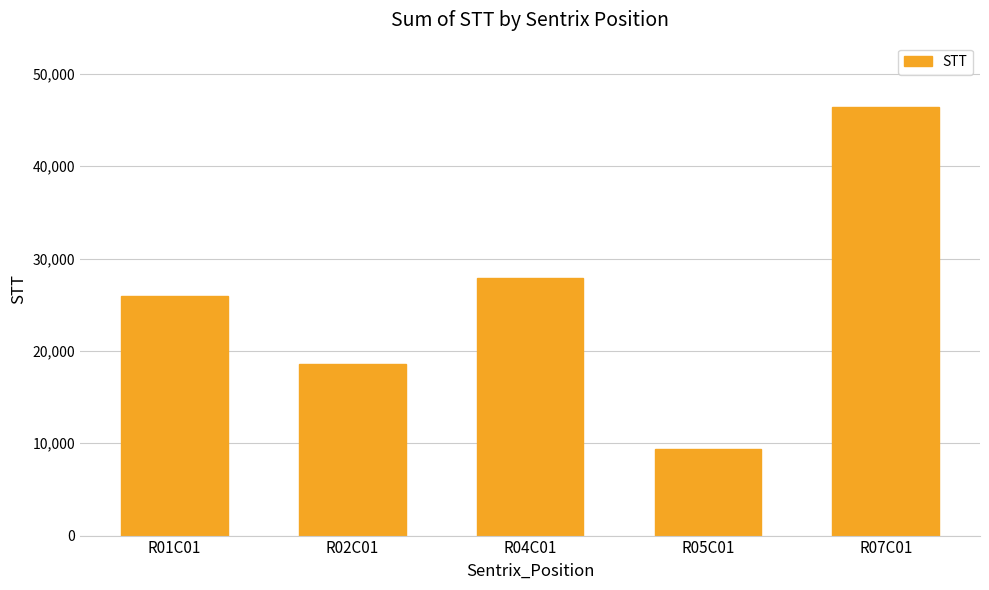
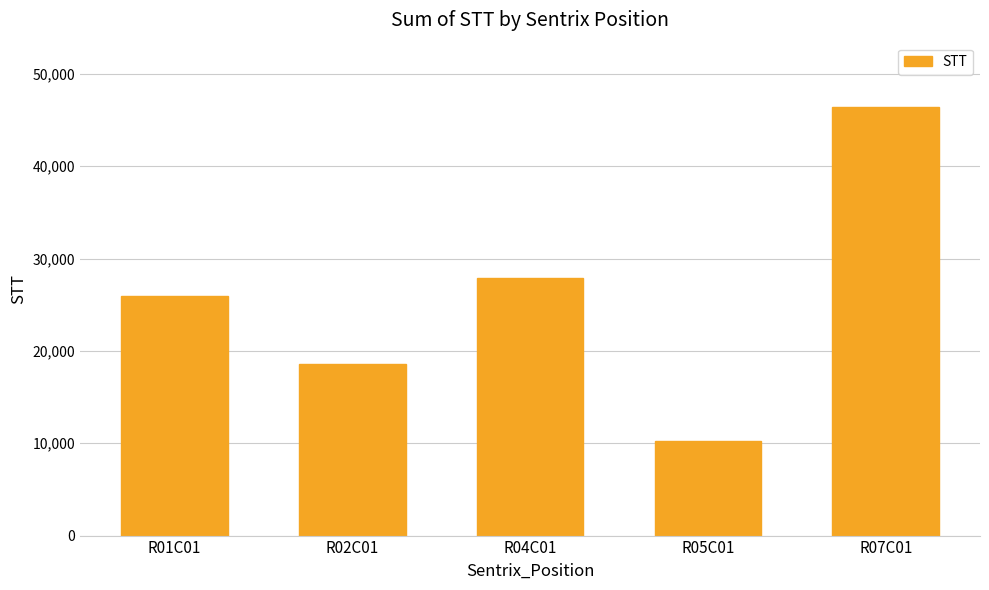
  {
    "R01C01": "26,000",
    "R02C01": "19,000",
    "R04C01": "28,000",
-   "R05C01": "9,000",
+   "R05C01": "10,000",
    "R07C01": "46,000"
  }
